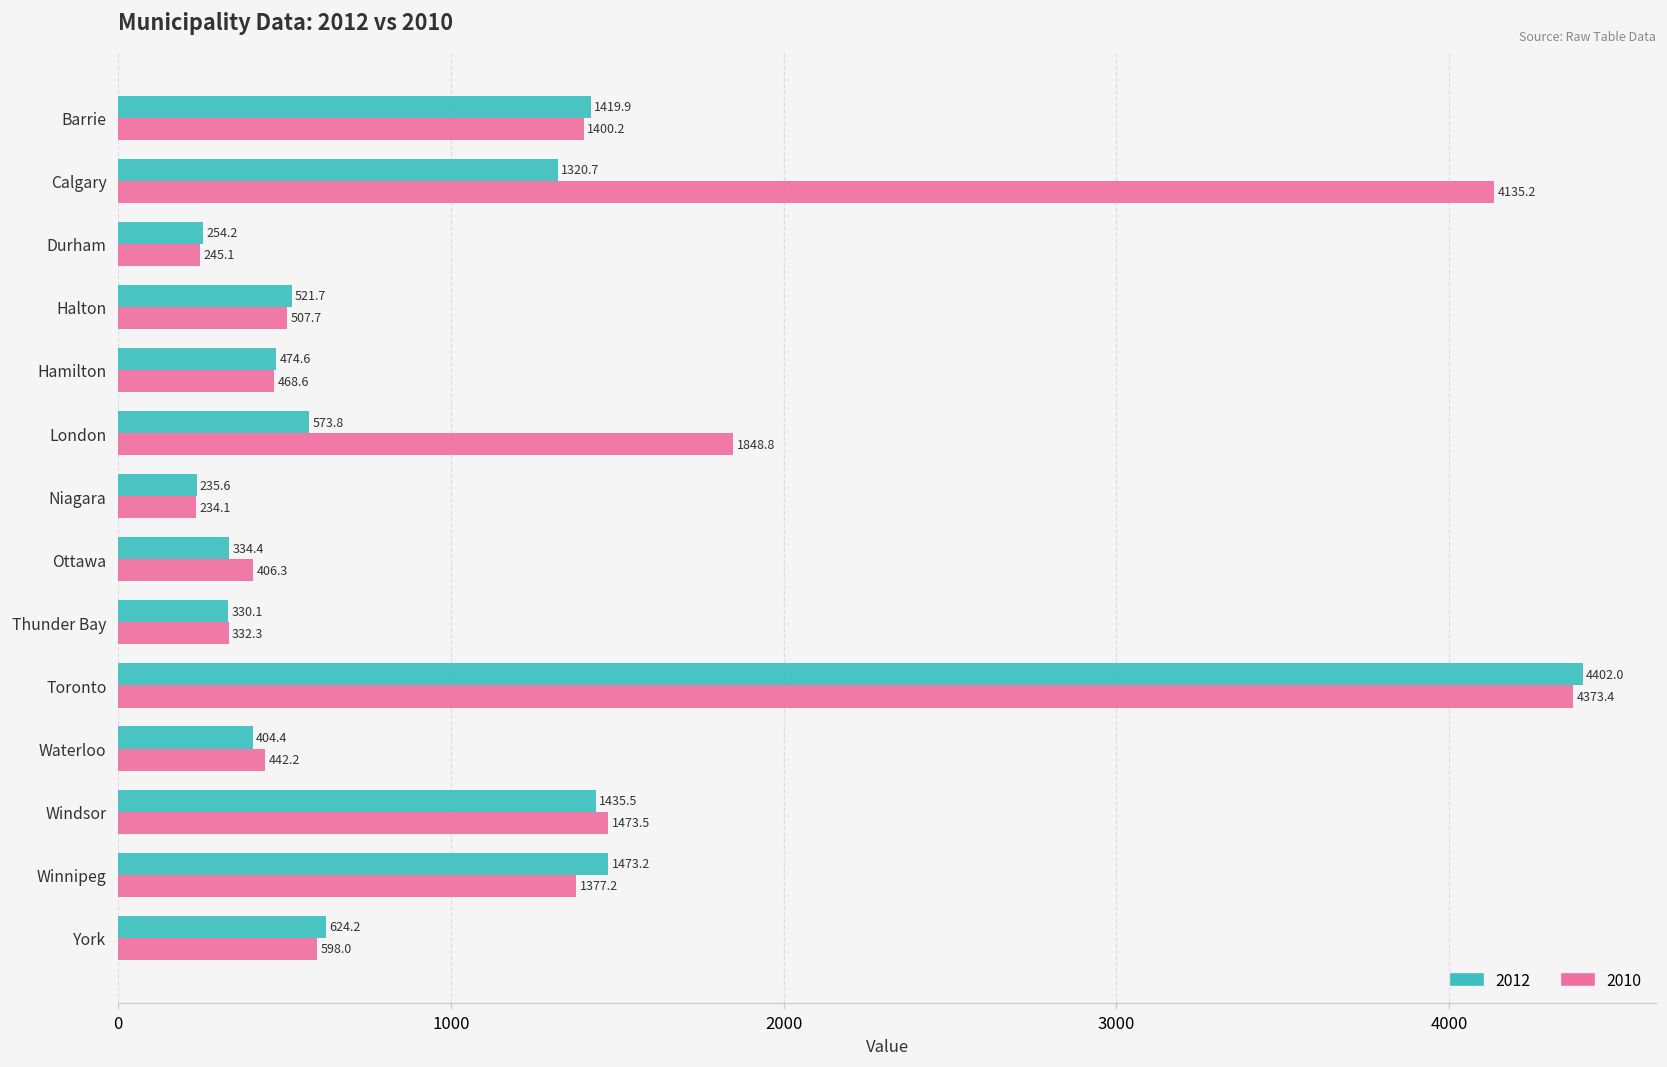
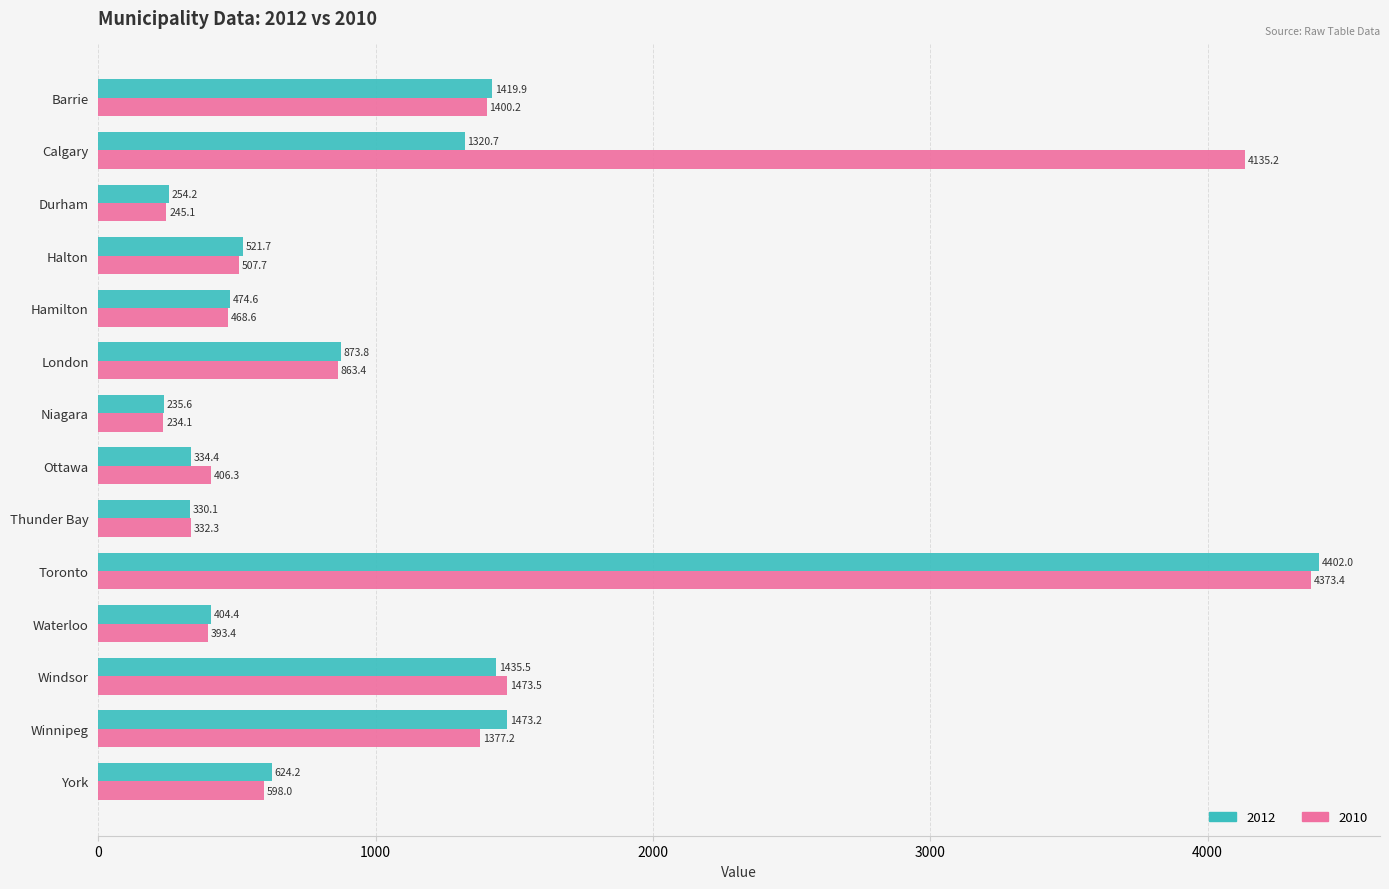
  {
    "2012": {
      "Barrie": 1419.9,
      "Calgary": 1320.7,
      "Durham": 254.2,
      "Halton": 521.7,
      "Hamilton": 474.6,
-     "London": 573.8,
+     "London": 873.8,
      "Niagara": 235.6,
      "Ottawa": 334.4,
      "Thunder Bay": 330.1,
      "Toronto": 4402.0,
      "Waterloo": 404.4,
      "Windsor": 1435.5,
      "Winnipeg": 1473.2,
      "York": 624.2
    },
    "2010": {
      "Barrie": 1400.2,
      "Calgary": 4135.2,
      "Durham": 245.1,
      "Halton": 507.7,
      "Hamilton": 468.6,
-     "London": 1848.8,
+     "London": 863.4,
      "Niagara": 234.1,
      "Ottawa": 406.3,
      "Thunder Bay": 332.3,
      "Toronto": 4373.4,
-     "Waterloo": 442.2,
+     "Waterloo": 393.4,
      "Windsor": 1473.5,
      "Winnipeg": 1377.2,
      "York": 598.0
    }
  }
